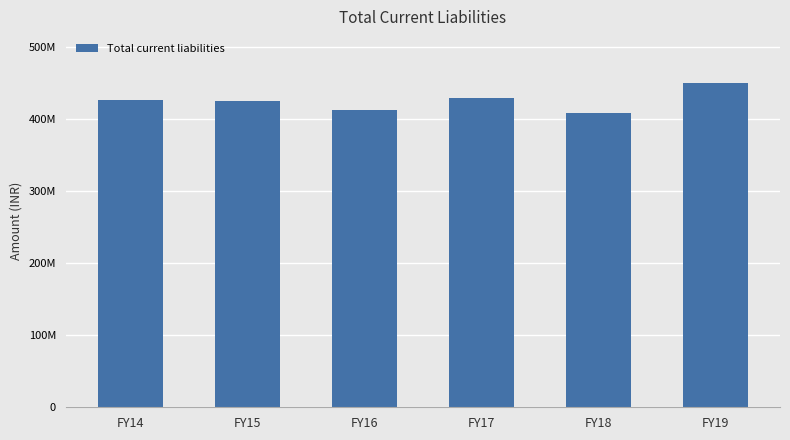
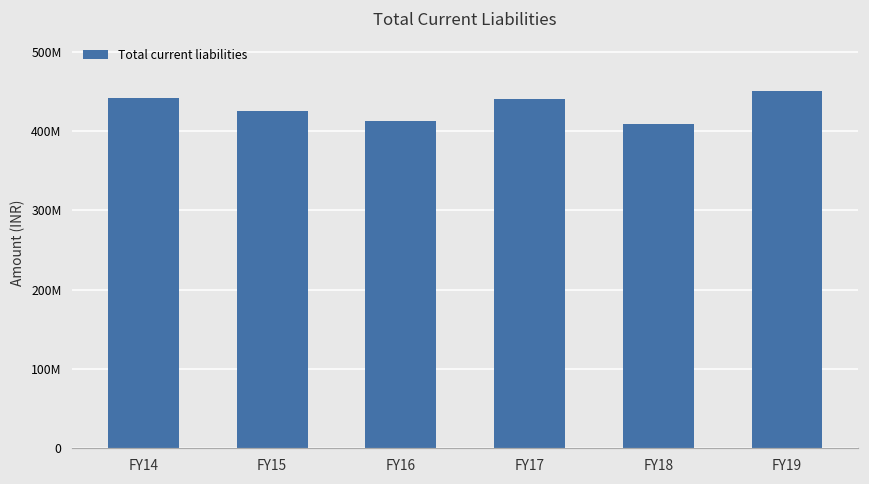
  {
-   "FY14": 430000000,
+   "FY14": 440000000,
    "FY15": 430000000,
    "FY16": 410000000,
-   "FY17": 430000000,
+   "FY17": 440000000,
    "FY18": 410000000,
    "FY19": 450000000
  }
